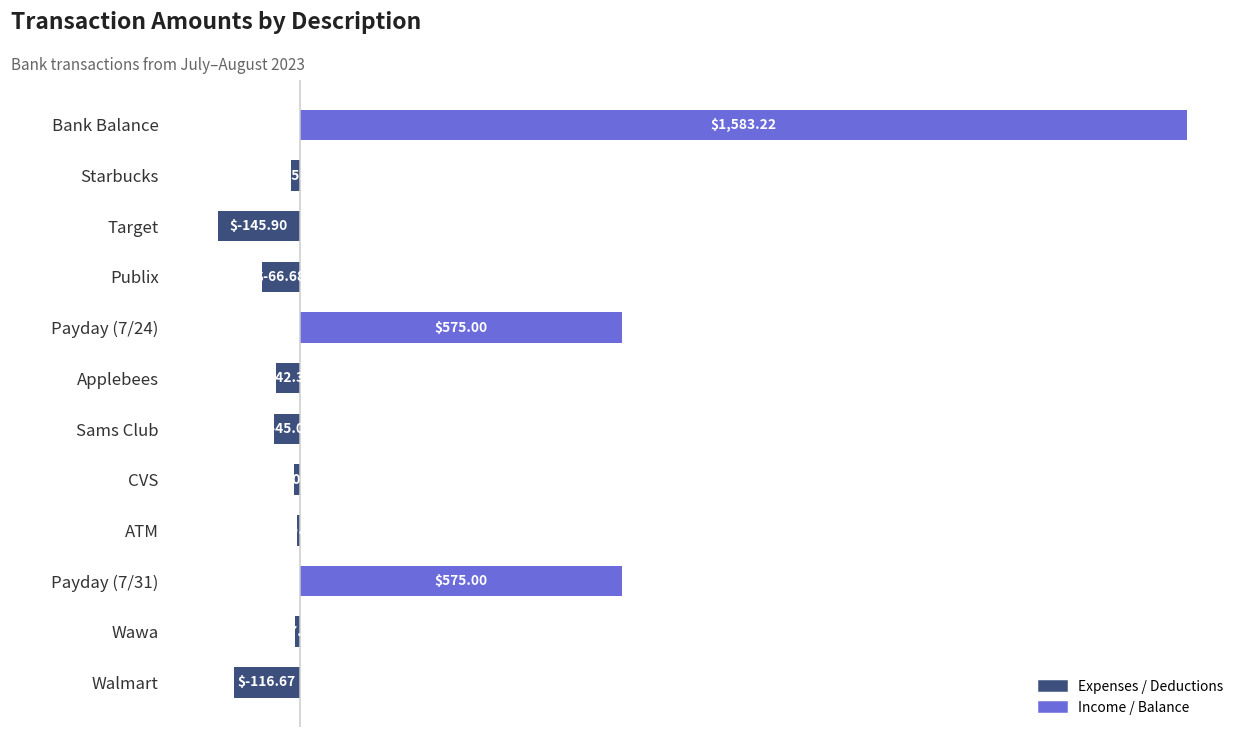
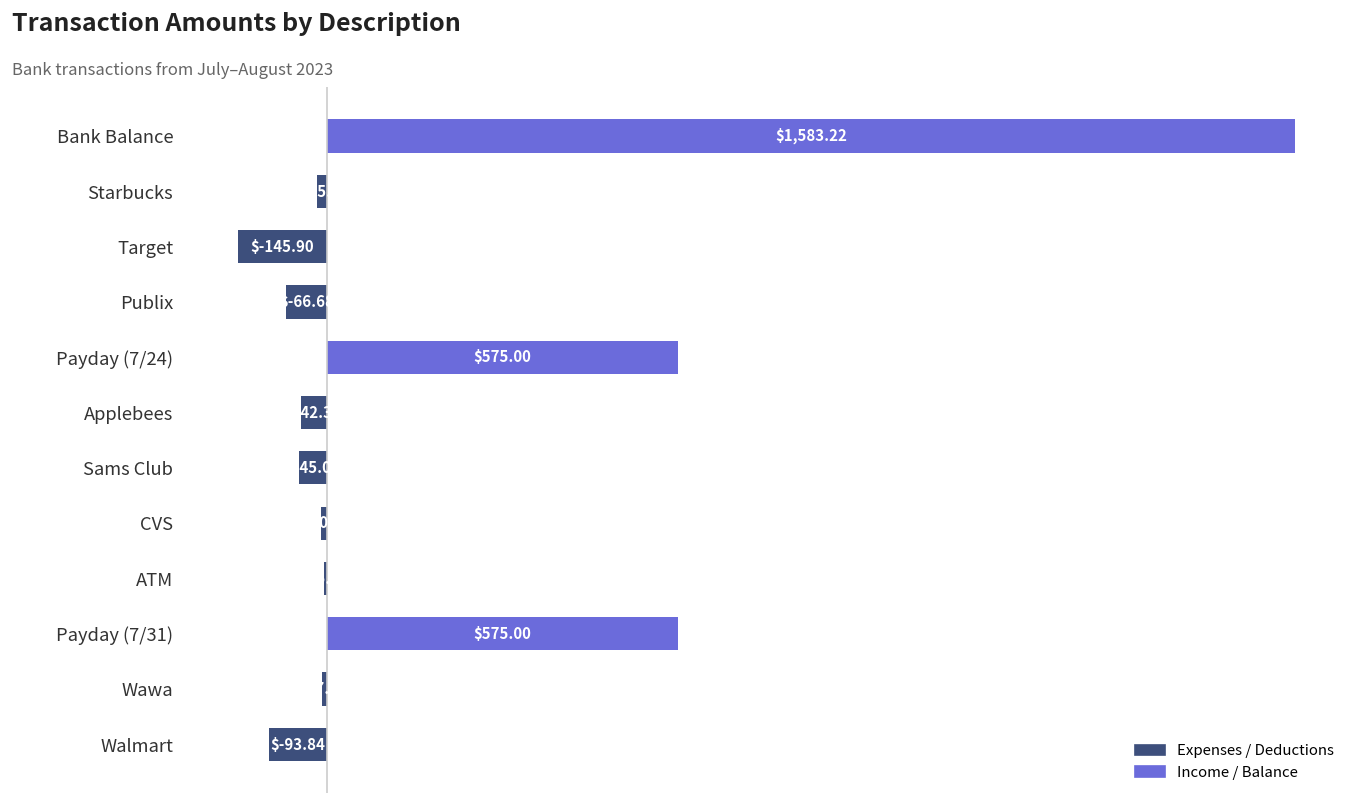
  {
    "Bank Balance": "$1,583.22",
    "Target": "$-145.90",
    "Publix": "$-66.68",
    "Payday (7/24)": "$575.00",
    "Payday (7/31)": "$575.00",
-   "Walmart": "$-116.67"
+   "Walmart": "$-93.84"
  }
